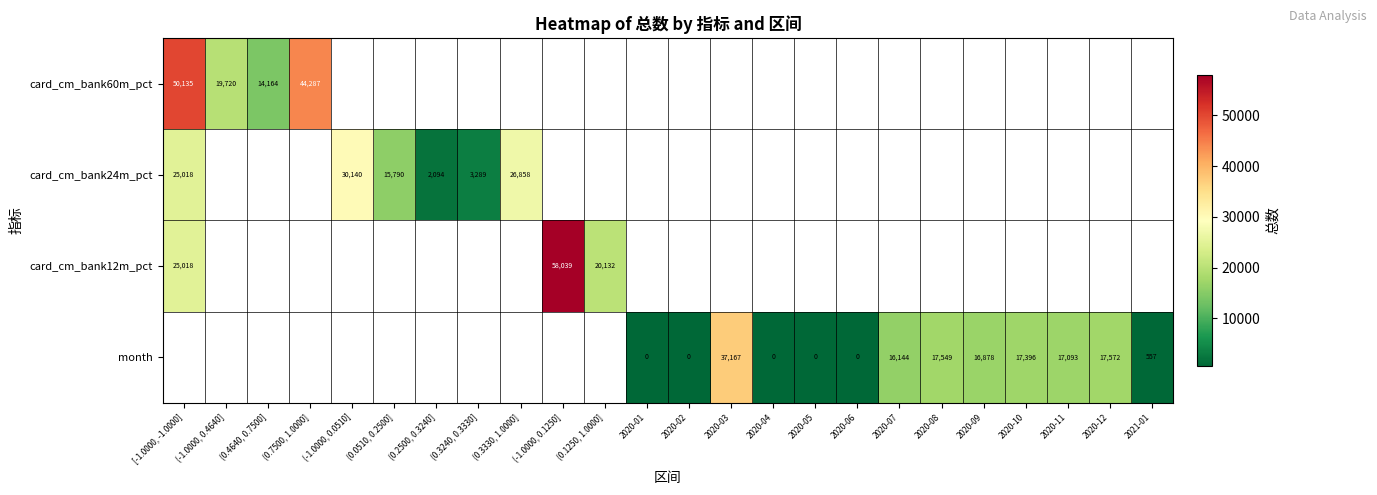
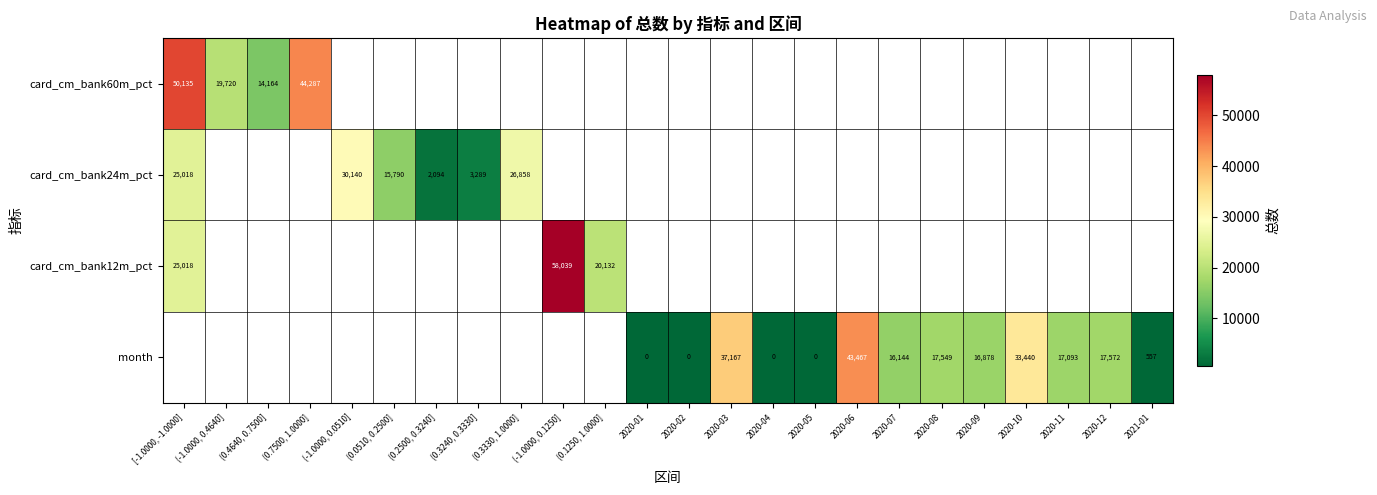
  {
    "card_cm_bank60m_pct": {
      "[-1.0000, -1.0000]": "50,135",
      "(-1.0000, 0.4640]": "19,720",
      "(0.4640, 0.7500]": "14,164",
      "(0.7500, 1.0000]": "44,287"
    },
    "card_cm_bank24m_pct": {
      "[-1.0000, -1.0000]": "25,018",
      "(-1.0000, 0.0510]": "30,140",
      "(0.0510, 0.2500]": "15,790",
      "(0.2500, 0.3240]": "2,094",
      "(0.3240, 0.3330]": "3,289",
      "(0.3330, 1.0000]": "26,858"
    },
    "card_cm_bank12m_pct": {
      "[-1.0000, -1.0000]": "25,018",
      "(-1.0000, 0.1250]": "58,039",
      "(0.1250, 1.0000]": "20,132"
    },
    "month": {
      "2020-01": "0",
      "2020-02": "0",
      "2020-03": "37,167",
      "2020-04": "0",
      "2020-05": "0",
-     "2020-06": "0",
+     "2020-06": "43,467",
      "2020-07": "16,144",
      "2020-08": "17,549",
      "2020-09": "16,878",
-     "2020-10": "17,396",
+     "2020-10": "33,440",
      "2020-11": "17,093",
      "2020-12": "17,572",
      "2021-01": "557"
    }
  }
